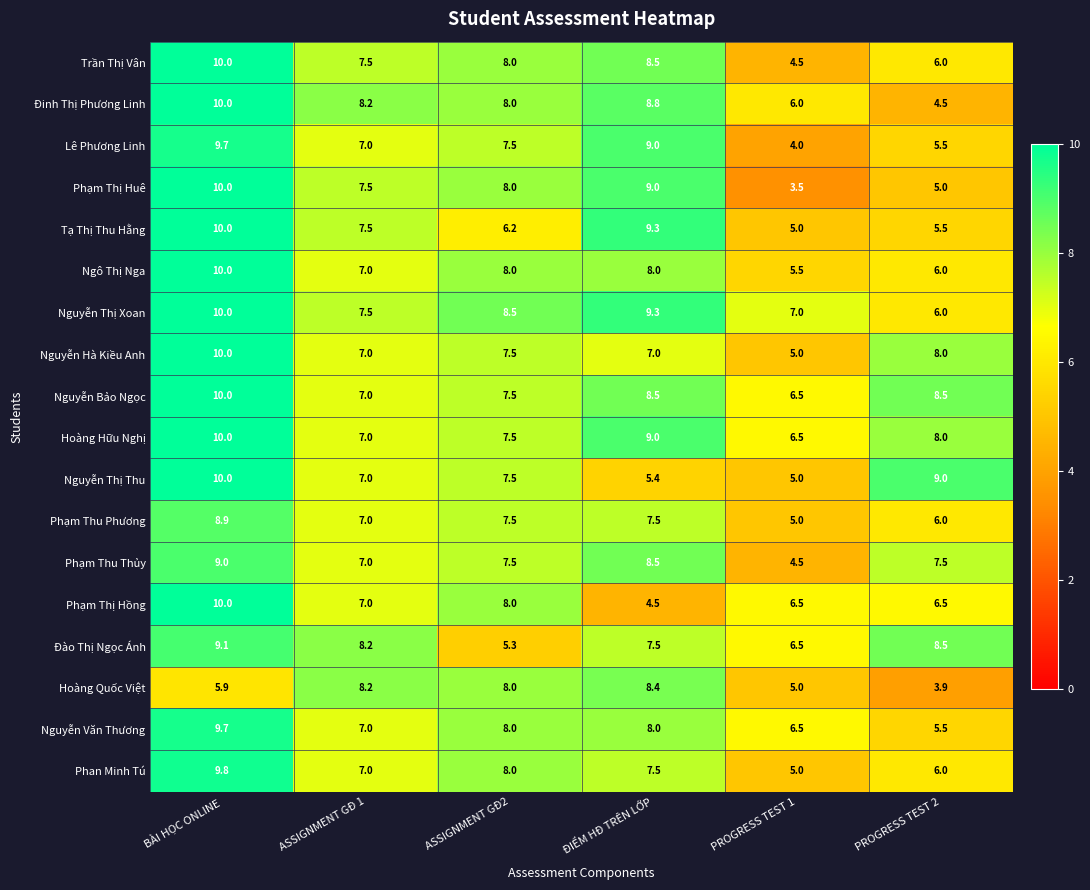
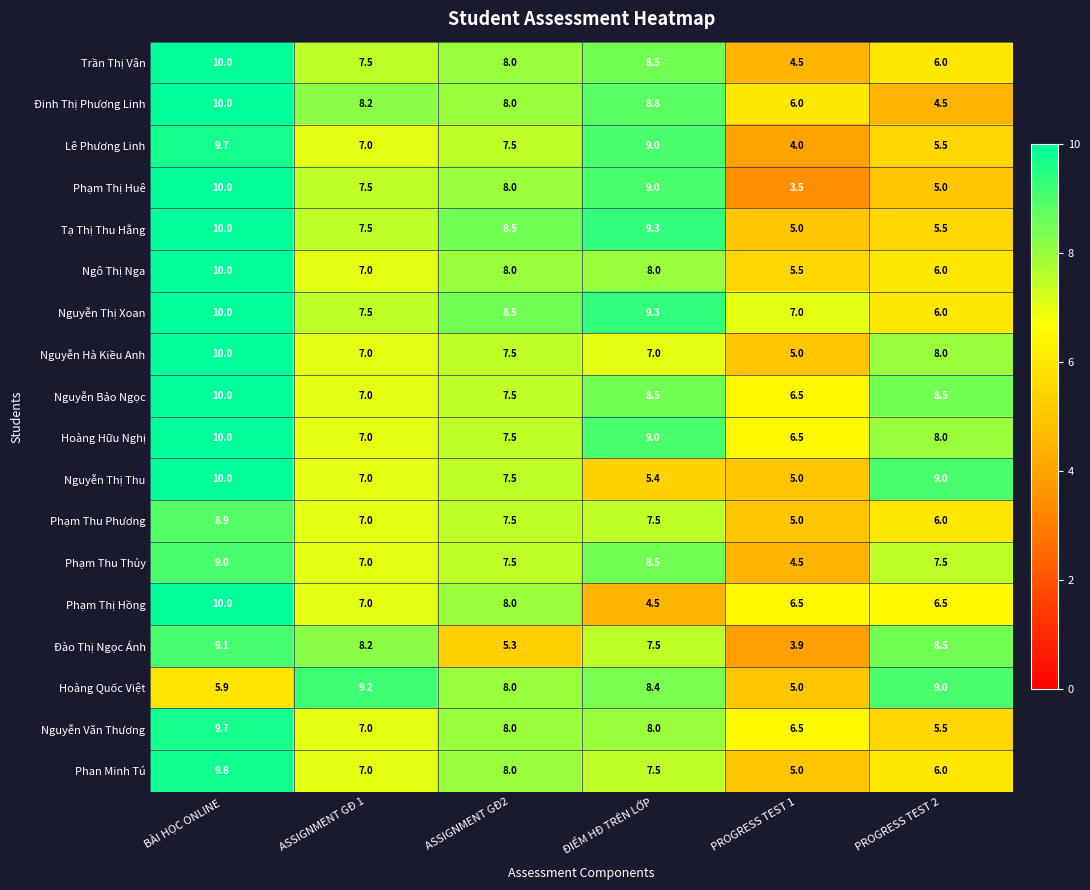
  {
    "Trần Thị Vân": {
      "BÀI HỌC ONLINE": 10.0,
      "ASSIGNMENT GĐ 1": 7.5,
      "ASSIGNMENT GĐ2": 8.0,
      "ĐIỂM HĐ TRÊN LỚP": 8.5,
      "PROGRESS TEST 1": 4.5,
      "PROGRESS TEST 2": 6.0
    },
    "Đinh Thị Phương Linh": {
      "BÀI HỌC ONLINE": 10.0,
      "ASSIGNMENT GĐ 1": 8.2,
      "ASSIGNMENT GĐ2": 8.0,
      "ĐIỂM HĐ TRÊN LỚP": 8.8,
      "PROGRESS TEST 1": 6.0,
      "PROGRESS TEST 2": 4.5
    },
    "Lê Phương Linh": {
      "BÀI HỌC ONLINE": 9.7,
      "ASSIGNMENT GĐ 1": 7.0,
      "ASSIGNMENT GĐ2": 7.5,
      "ĐIỂM HĐ TRÊN LỚP": 9.0,
      "PROGRESS TEST 1": 4.0,
      "PROGRESS TEST 2": 5.5
    },
    "Phạm Thị Huê": {
      "BÀI HỌC ONLINE": 10.0,
      "ASSIGNMENT GĐ 1": 7.5,
      "ASSIGNMENT GĐ2": 8.0,
      "ĐIỂM HĐ TRÊN LỚP": 9.0,
      "PROGRESS TEST 1": 3.5,
      "PROGRESS TEST 2": 5.0
    },
    "Tạ Thị Thu Hằng": {
      "BÀI HỌC ONLINE": 10.0,
      "ASSIGNMENT GĐ 1": 7.5,
-     "ASSIGNMENT GĐ2": 6.2,
+     "ASSIGNMENT GĐ2": 8.5,
      "ĐIỂM HĐ TRÊN LỚP": 9.3,
      "PROGRESS TEST 1": 5.0,
      "PROGRESS TEST 2": 5.5
    },
    "Ngô Thị Nga": {
      "BÀI HỌC ONLINE": 10.0,
      "ASSIGNMENT GĐ 1": 7.0,
      "ASSIGNMENT GĐ2": 8.0,
      "ĐIỂM HĐ TRÊN LỚP": 8.0,
      "PROGRESS TEST 1": 5.5,
      "PROGRESS TEST 2": 6.0
    },
    "Nguyễn Thị Xoan": {
      "BÀI HỌC ONLINE": 10.0,
      "ASSIGNMENT GĐ 1": 7.5,
      "ASSIGNMENT GĐ2": 8.5,
      "ĐIỂM HĐ TRÊN LỚP": 9.3,
      "PROGRESS TEST 1": 7.0,
      "PROGRESS TEST 2": 6.0
    },
    "Nguyễn Hà Kiều Anh": {
      "BÀI HỌC ONLINE": 10.0,
      "ASSIGNMENT GĐ 1": 7.0,
      "ASSIGNMENT GĐ2": 7.5,
      "ĐIỂM HĐ TRÊN LỚP": 7.0,
      "PROGRESS TEST 1": 5.0,
      "PROGRESS TEST 2": 8.0
    },
    "Nguyễn Bảo Ngọc": {
      "BÀI HỌC ONLINE": 10.0,
      "ASSIGNMENT GĐ 1": 7.0,
      "ASSIGNMENT GĐ2": 7.5,
      "ĐIỂM HĐ TRÊN LỚP": 8.5,
      "PROGRESS TEST 1": 6.5,
      "PROGRESS TEST 2": 8.5
    },
    "Hoàng Hữu Nghị": {
      "BÀI HỌC ONLINE": 10.0,
      "ASSIGNMENT GĐ 1": 7.0,
      "ASSIGNMENT GĐ2": 7.5,
      "ĐIỂM HĐ TRÊN LỚP": 9.0,
      "PROGRESS TEST 1": 6.5,
      "PROGRESS TEST 2": 8.0
    },
    "Nguyễn Thị Thu": {
      "BÀI HỌC ONLINE": 10.0,
      "ASSIGNMENT GĐ 1": 7.0,
      "ASSIGNMENT GĐ2": 7.5,
      "ĐIỂM HĐ TRÊN LỚP": 5.4,
      "PROGRESS TEST 1": 5.0,
      "PROGRESS TEST 2": 9.0
    },
    "Phạm Thu Phương": {
      "BÀI HỌC ONLINE": 8.9,
      "ASSIGNMENT GĐ 1": 7.0,
      "ASSIGNMENT GĐ2": 7.5,
      "ĐIỂM HĐ TRÊN LỚP": 7.5,
      "PROGRESS TEST 1": 5.0,
      "PROGRESS TEST 2": 6.0
    },
    "Phạm Thu Thủy": {
      "BÀI HỌC ONLINE": 9.0,
      "ASSIGNMENT GĐ 1": 7.0,
      "ASSIGNMENT GĐ2": 7.5,
      "ĐIỂM HĐ TRÊN LỚP": 8.5,
      "PROGRESS TEST 1": 4.5,
      "PROGRESS TEST 2": 7.5
    },
    "Phạm Thị Hồng": {
      "BÀI HỌC ONLINE": 10.0,
      "ASSIGNMENT GĐ 1": 7.0,
      "ASSIGNMENT GĐ2": 8.0,
      "ĐIỂM HĐ TRÊN LỚP": 4.5,
      "PROGRESS TEST 1": 6.5,
      "PROGRESS TEST 2": 6.5
    },
    "Đào Thị Ngọc Ánh": {
      "BÀI HỌC ONLINE": 9.1,
      "ASSIGNMENT GĐ 1": 8.2,
      "ASSIGNMENT GĐ2": 5.3,
      "ĐIỂM HĐ TRÊN LỚP": 7.5,
-     "PROGRESS TEST 1": 6.5,
+     "PROGRESS TEST 1": 3.9,
      "PROGRESS TEST 2": 8.5
    },
    "Hoàng Quốc Việt": {
      "BÀI HỌC ONLINE": 5.9,
-     "ASSIGNMENT GĐ 1": 8.2,
+     "ASSIGNMENT GĐ 1": 9.2,
      "ASSIGNMENT GĐ2": 8.0,
      "ĐIỂM HĐ TRÊN LỚP": 8.4,
      "PROGRESS TEST 1": 5.0,
-     "PROGRESS TEST 2": 3.9
+     "PROGRESS TEST 2": 9.0
    },
    "Nguyễn Văn Thương": {
      "BÀI HỌC ONLINE": 9.7,
      "ASSIGNMENT GĐ 1": 7.0,
      "ASSIGNMENT GĐ2": 8.0,
      "ĐIỂM HĐ TRÊN LỚP": 8.0,
      "PROGRESS TEST 1": 6.5,
      "PROGRESS TEST 2": 5.5
    },
    "Phan Minh Tú": {
      "BÀI HỌC ONLINE": 9.8,
      "ASSIGNMENT GĐ 1": 7.0,
      "ASSIGNMENT GĐ2": 8.0,
      "ĐIỂM HĐ TRÊN LỚP": 7.5,
      "PROGRESS TEST 1": 5.0,
      "PROGRESS TEST 2": 6.0
    }
  }
